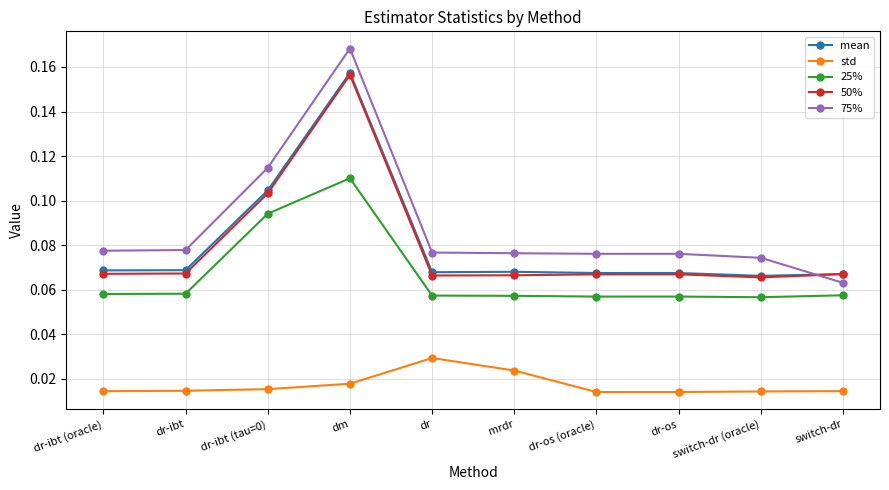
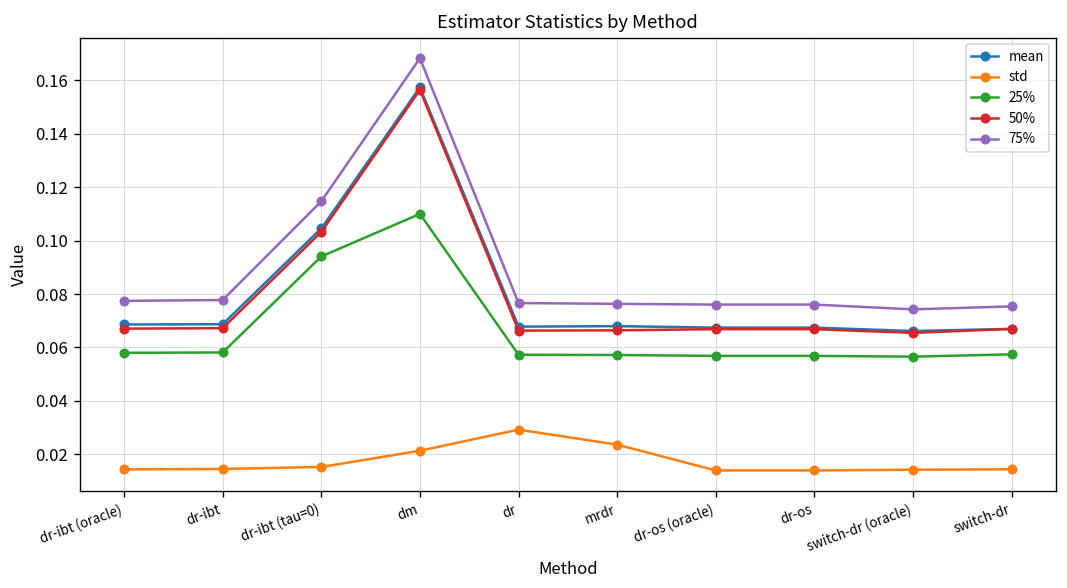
  {
    "mean": {
      "dr-ibt (oracle)": 0.069,
      "dr-ibt": 0.069,
      "dr-ibt (tau=0)": 0.105,
      "dr": 0.068,
      "mrdr": 0.068
    },
    "std": {
      "dr-ibt (oracle)": 0.014,
      "dr-ibt": 0.015,
      "dr-ibt (tau=0)": 0.015,
-     "dm": 0.018,
+     "dm": 0.021,
      "dr": 0.029,
      "mrdr": 0.024,
      "dr-os (oracle)": 0.014,
      "dr-os": 0.014,
      "switch-dr (oracle)": 0.014,
      "switch-dr": 0.014
    },
    "25%": {
      "dr-ibt (oracle)": 0.058,
      "dr-ibt": 0.058,
      "dr-ibt (tau=0)": 0.094,
      "dm": 0.110,
      "dr": 0.057,
      "mrdr": 0.057,
      "dr-os (oracle)": 0.057,
      "dr-os": 0.057,
      "switch-dr (oracle)": 0.057,
      "switch-dr": 0.057
    },
    "50%": {
      "dr-ibt (oracle)": 0.067,
      "dr-ibt": 0.067,
      "dr-ibt (tau=0)": 0.103,
      "dr": 0.066,
      "mrdr": 0.066
    },
    "75%": {
      "dr-ibt (oracle)": 0.077,
      "dr-ibt": 0.078,
      "dr-ibt (tau=0)": 0.115,
      "dm": 0.168,
      "dr": 0.077,
      "mrdr": 0.076,
      "dr-os (oracle)": 0.076,
      "dr-os": 0.076,
      "switch-dr (oracle)": 0.074,
-     "switch-dr": 0.063
+     "switch-dr": 0.075
    }
  }
